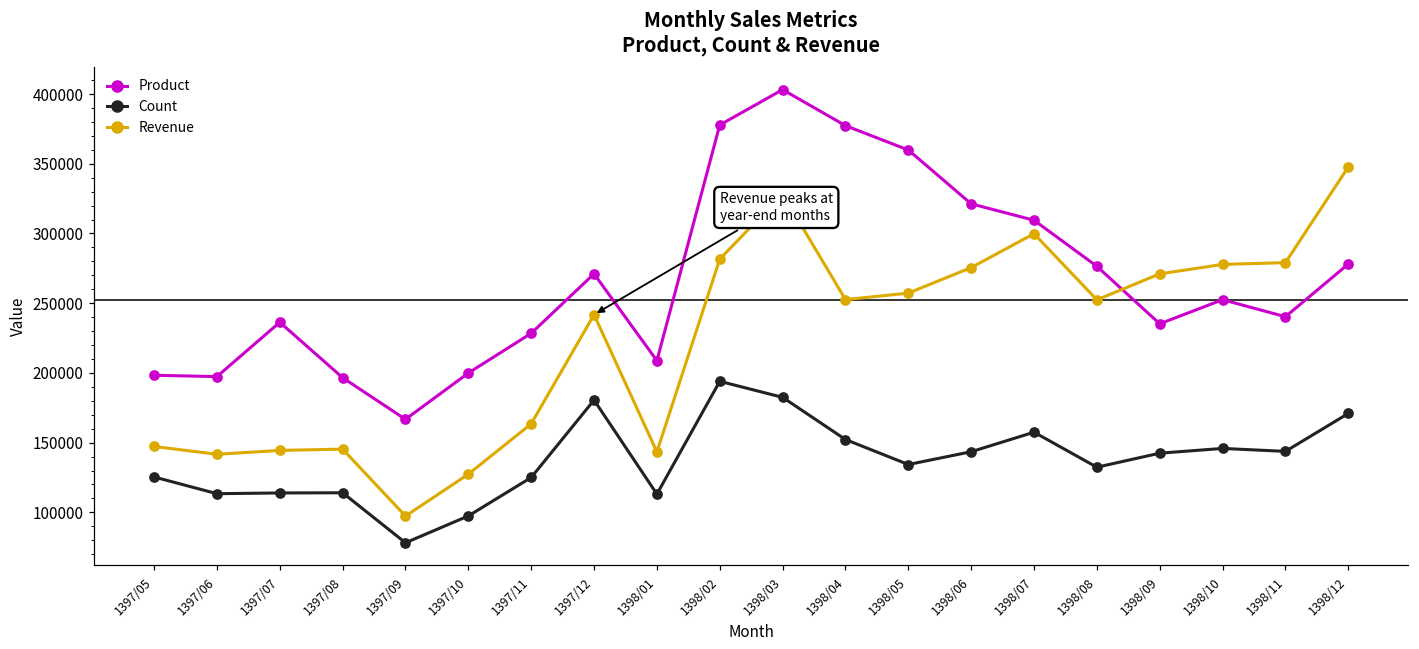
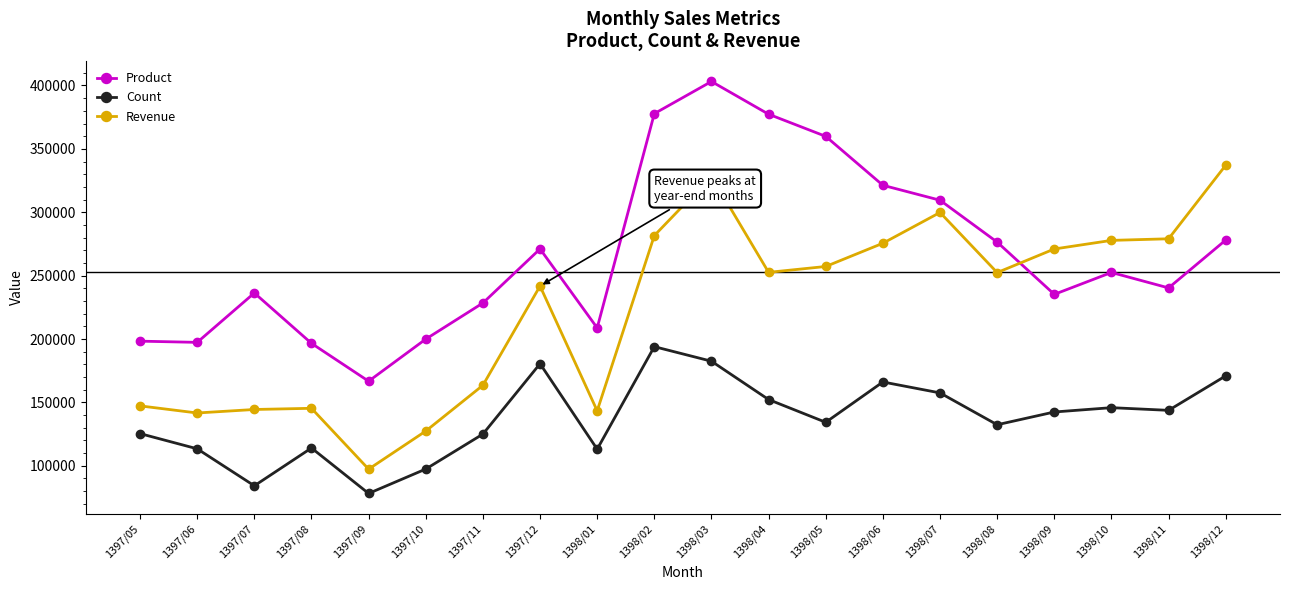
  {
    "Product": {
      "1397/05": 198000,
      "1397/06": 197000,
      "1397/07": 236000,
      "1397/08": 197000,
      "1397/09": 167000,
      "1397/10": 200000,
      "1397/11": 228000,
      "1397/12": 271000,
      "1398/01": 209000,
      "1398/02": 378000,
      "1398/03": 403000,
      "1398/04": 377000,
      "1398/05": 360000,
      "1398/06": 321000,
      "1398/07": 309000,
      "1398/08": 276000,
      "1398/09": 235000,
      "1398/10": 253000,
      "1398/11": 240000,
      "1398/12": 278000
    },
    "Count": {
      "1397/05": 125000,
      "1397/06": 113000,
-     "1397/07": 114000,
+     "1397/07": 84000,
      "1397/08": 114000,
      "1397/09": 78000,
      "1397/10": 97000,
      "1397/11": 125000,
      "1397/12": 181000,
      "1398/01": 113000,
      "1398/02": 194000,
      "1398/03": 182000,
      "1398/04": 152000,
      "1398/05": 134000,
-     "1398/06": 143000,
+     "1398/06": 166000,
      "1398/07": 158000,
      "1398/08": 132000,
      "1398/09": 142000,
      "1398/10": 146000,
      "1398/11": 144000,
      "1398/12": 171000
    },
    "Revenue": {
      "1397/05": 147000,
      "1397/06": 142000,
      "1397/07": 144000,
      "1397/08": 145000,
      "1397/09": 97000,
      "1397/10": 127000,
      "1397/11": 164000,
      "1397/12": 242000,
      "1398/01": 143000,
      "1398/02": 282000,
      "1398/04": 253000,
      "1398/05": 257000,
      "1398/06": 276000,
      "1398/07": 300000,
      "1398/08": 252000,
      "1398/09": 271000,
      "1398/10": 278000,
      "1398/11": 279000,
-     "1398/12": 348000
+     "1398/12": 337000
    }
  }
